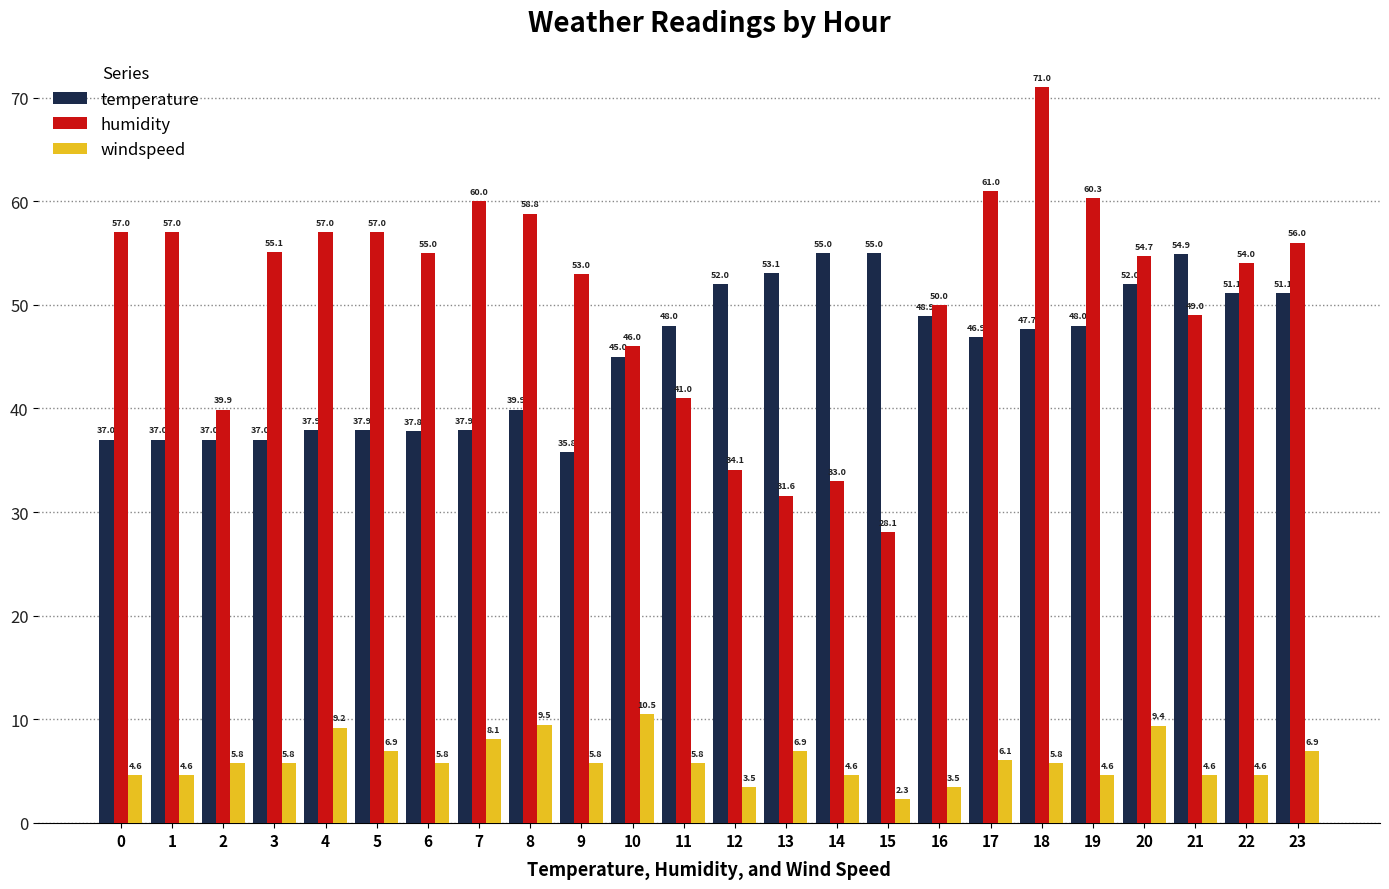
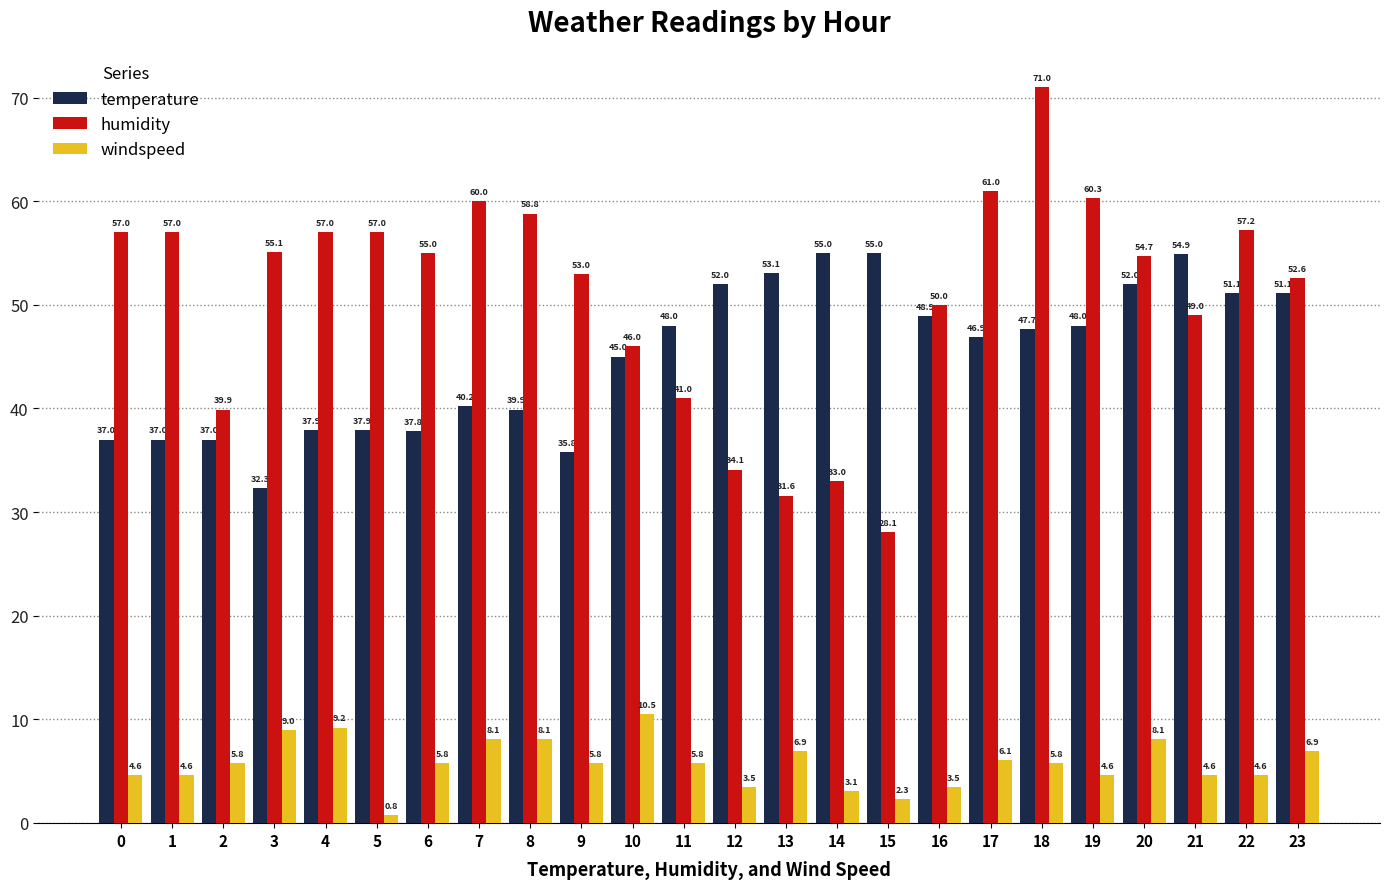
  {
    "temperature": {
      "0": 37.0,
      "1": 37.0,
      "2": 37.0,
-     "3": 37.0,
+     "3": 32.3,
      "4": 37.9,
      "5": 37.9,
      "6": 37.8,
-     "7": 37.9,
+     "7": 40.2,
      "8": 39.9,
      "9": 35.8,
      "10": 45.0,
      "11": 48.0,
      "12": 52.0,
      "13": 53.1,
      "14": 55.0,
      "15": 55.0,
      "16": 48.9,
      "17": 46.9,
      "18": 47.7,
      "19": 48.0,
      "20": 52.0,
      "21": 54.9,
      "22": 51.1,
      "23": 51.1
    },
    "humidity": {
      "0": 57.0,
      "1": 57.0,
      "2": 39.9,
      "3": 55.1,
      "4": 57.0,
      "5": 57.0,
      "6": 55.0,
      "7": 60.0,
      "8": 58.8,
      "9": 53.0,
      "10": 46.0,
      "11": 41.0,
      "12": 34.1,
      "13": 31.6,
      "14": 33.0,
      "15": 28.1,
      "16": 50.0,
      "17": 61.0,
      "18": 71.0,
      "19": 60.3,
      "20": 54.7,
      "21": 49.0,
-     "22": 54.0,
-     "23": 56.0
+     "22": 57.2,
+     "23": 52.6
    },
    "windspeed": {
      "0": 4.6,
      "1": 4.6,
      "2": 5.8,
-     "3": 5.8,
+     "3": 9.0,
      "4": 9.2,
-     "5": 6.9,
+     "5": 0.8,
      "6": 5.8,
      "7": 8.1,
-     "8": 9.5,
+     "8": 8.1,
      "9": 5.8,
      "10": 10.5,
      "11": 5.8,
      "12": 3.5,
      "13": 6.9,
-     "14": 4.6,
+     "14": 3.1,
      "15": 2.3,
      "16": 3.5,
      "17": 6.1,
      "18": 5.8,
      "19": 4.6,
-     "20": 9.4,
+     "20": 8.1,
      "21": 4.6,
      "22": 4.6,
      "23": 6.9
    }
  }
